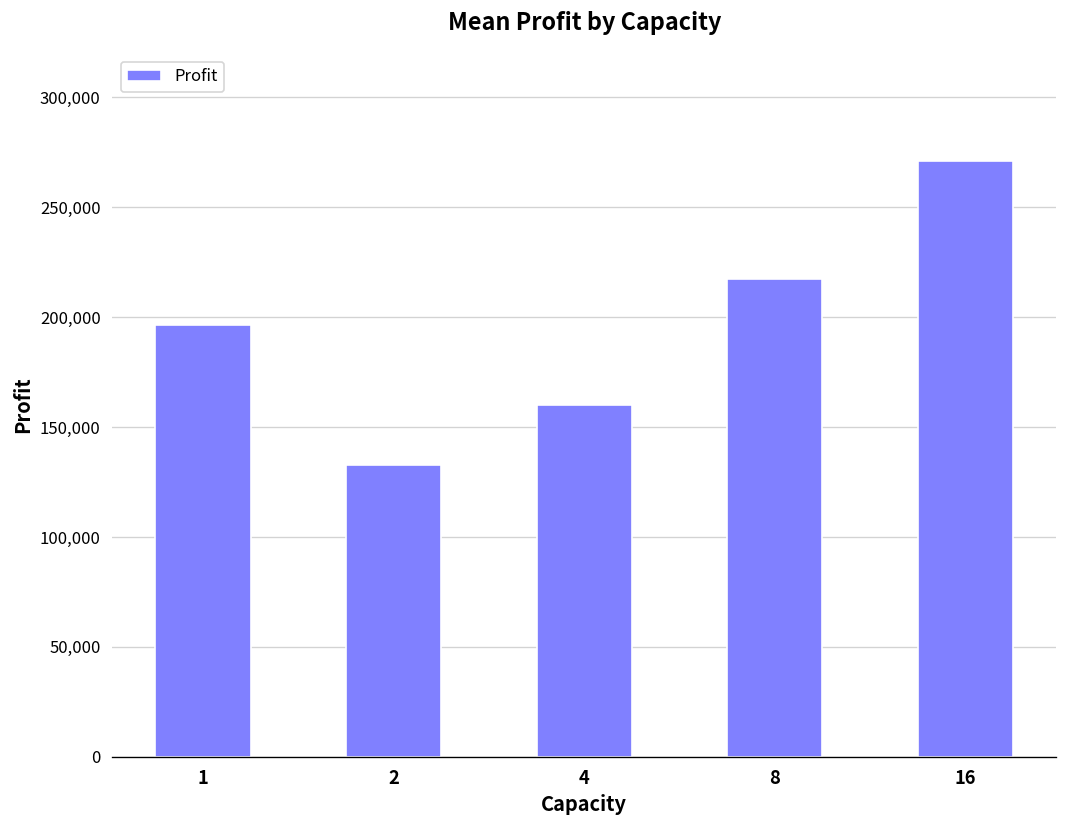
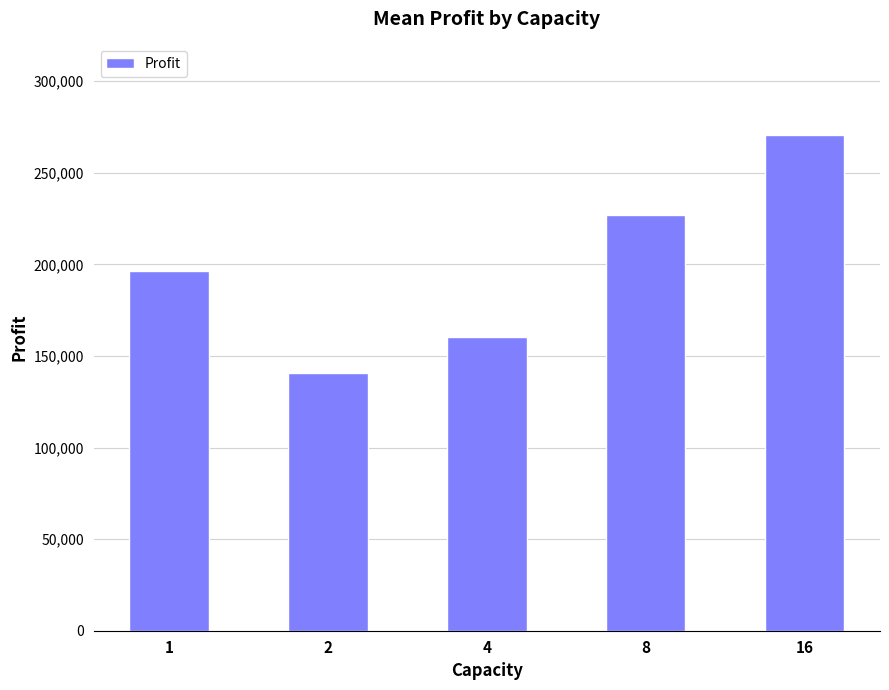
  {
    "1": "197,000",
-   "2": "133,000",
+   "2": "141,000",
    "4": "160,000",
-   "8": "217,000",
+   "8": "227,000",
    "16": "271,000"
  }
